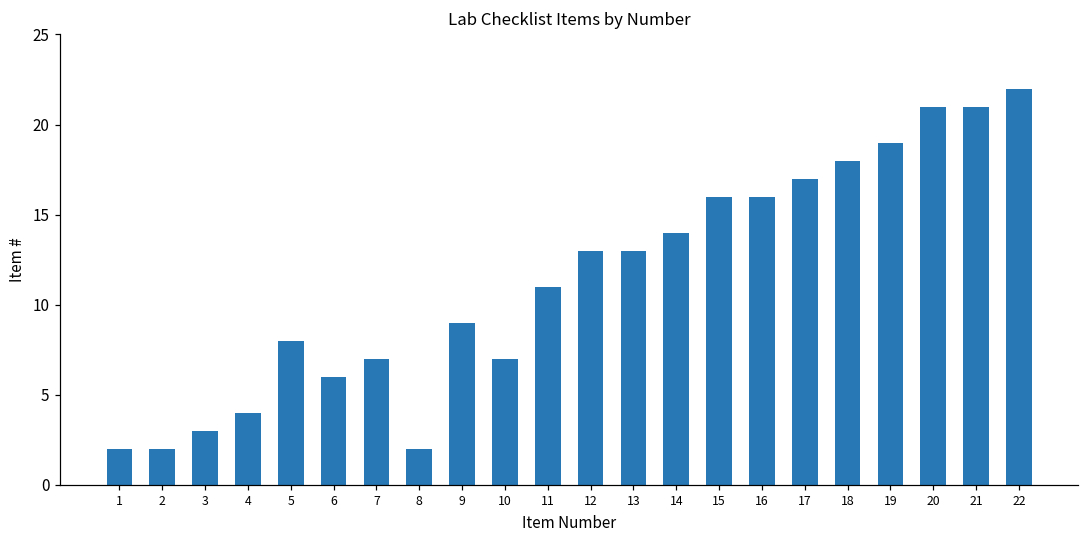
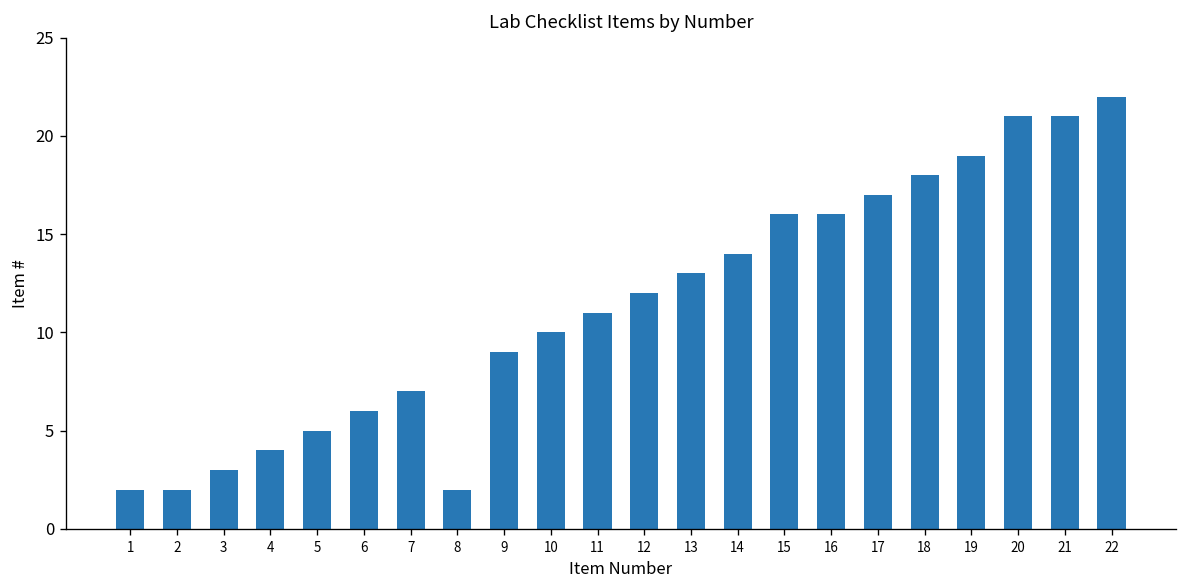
  {
    "1": 2,
    "2": 2,
    "3": 3,
    "4": 4,
-   "5": 8,
+   "5": 5,
    "6": 6,
    "7": 7,
    "8": 2,
    "9": 9,
-   "10": 7,
+   "10": 10,
    "11": 11,
-   "12": 13,
+   "12": 12,
    "13": 13,
    "14": 14,
    "15": 16,
    "16": 16,
    "17": 17,
    "18": 18,
    "19": 19,
    "20": 21,
    "21": 21,
    "22": 22
  }
